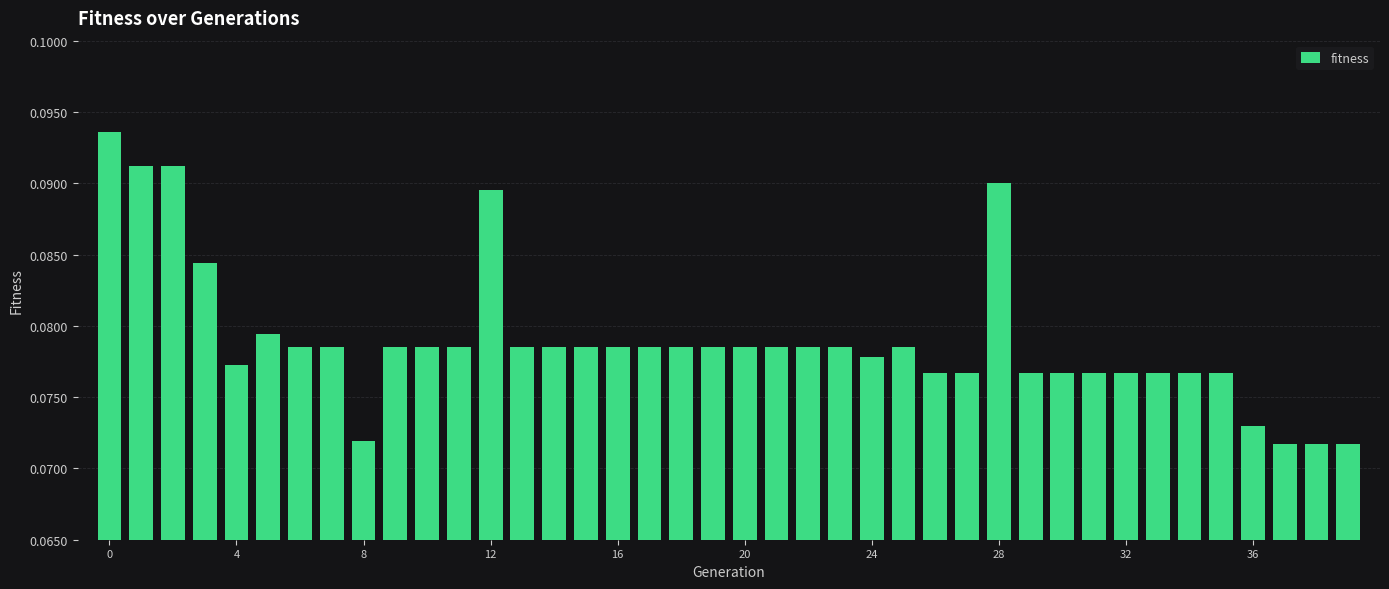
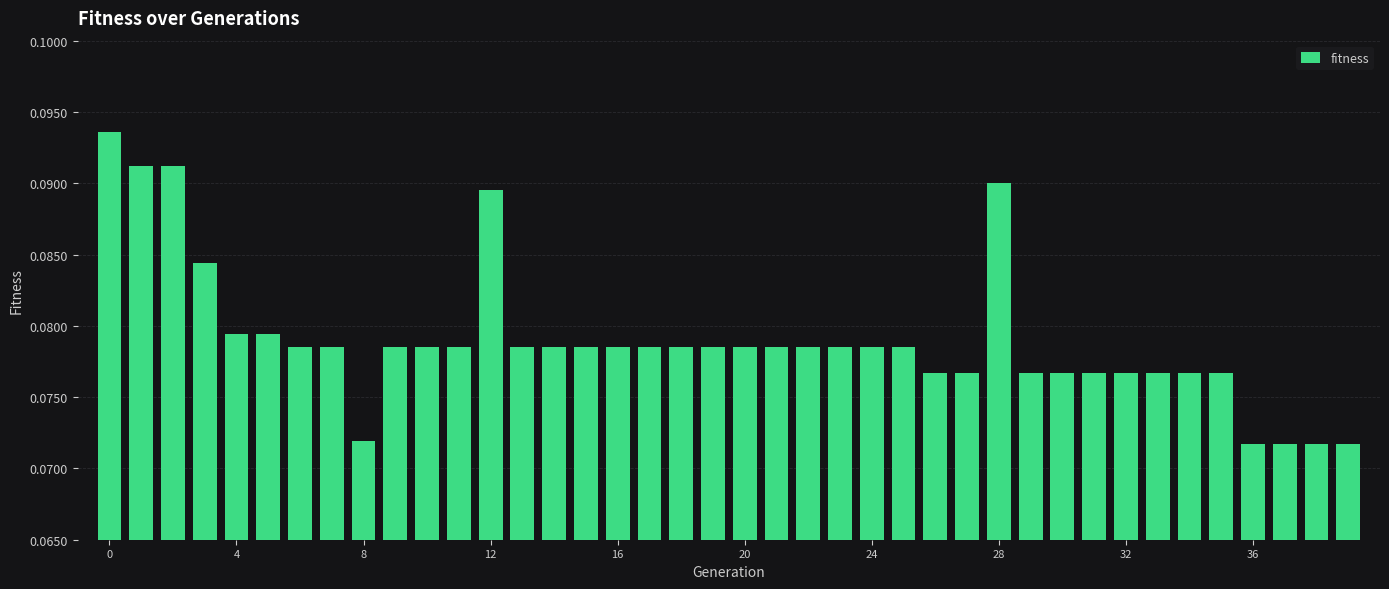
  {
    "0": 0.0936,
-   "4": 0.0773,
+   "4": 0.0794,
    "8": 0.0719,
    "12": 0.0896,
    "16": 0.0785,
    "20": 0.0785,
-   "24": 0.0778,
+   "24": 0.0785,
    "28": 0.0900,
    "32": 0.0767,
-   "36": 0.0730
+   "36": 0.0717
  }
